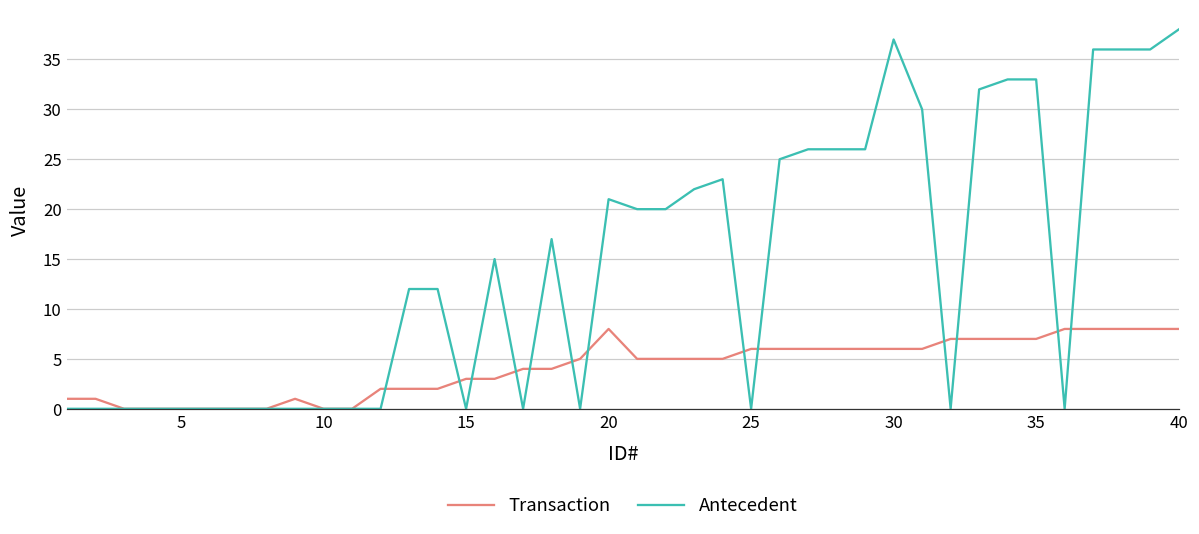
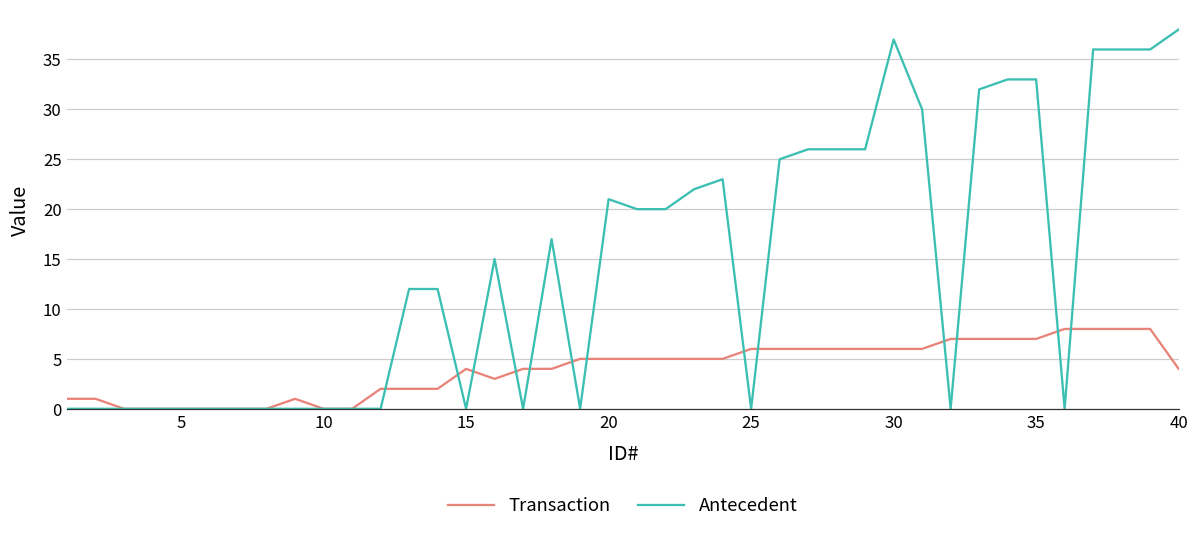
  {
    "Transaction": {
-     "15": 3,
-     "20": 8,
+     "15": 4,
+     "20": 5,
      "25": 6,
      "30": 6,
      "35": 7,
-     "40": 8
+     "40": 4
    },
    "Antecedent": {
      "15": 0,
      "20": 21,
      "25": 0,
      "30": 37,
      "35": 33,
      "40": 38
    }
  }
